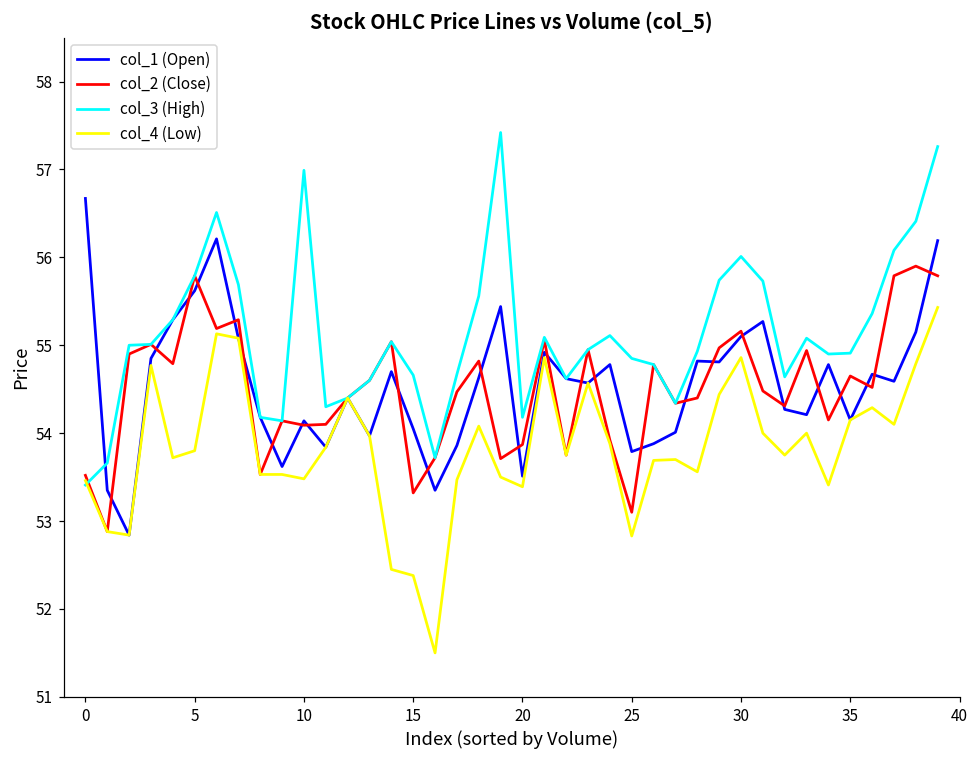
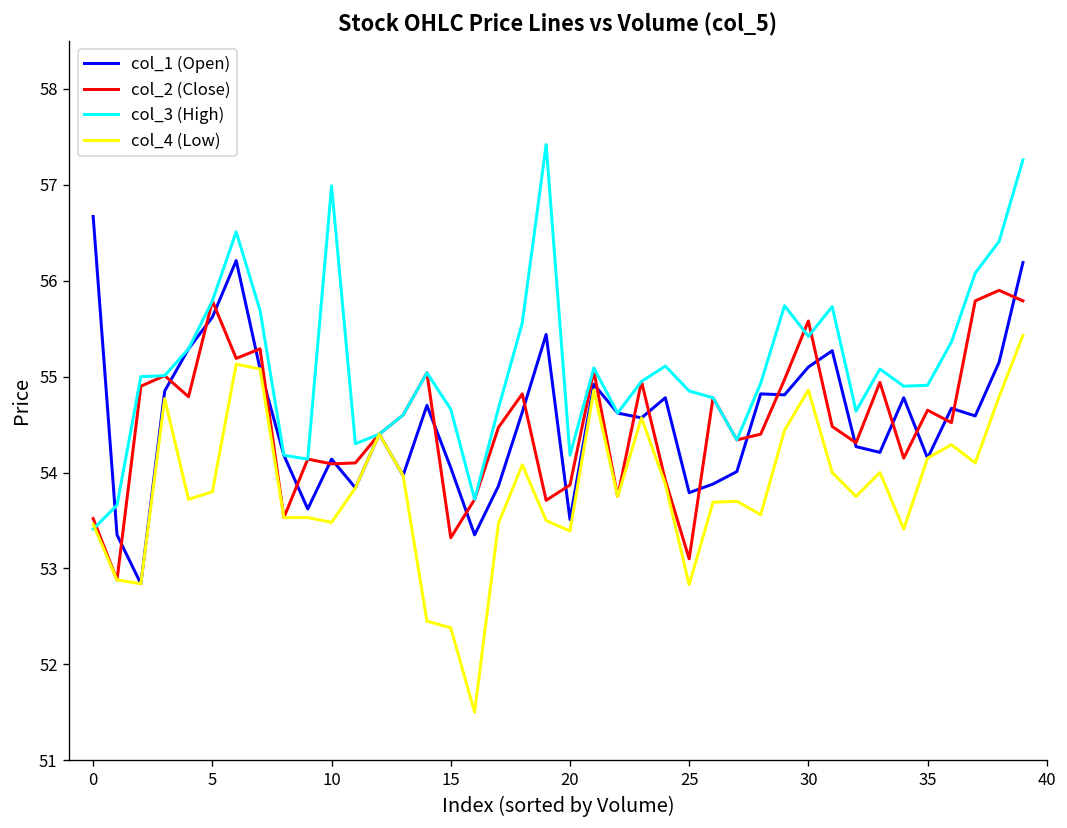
  {
    "col_1 (Open)": {
      "0": 56.7,
      "5": 55.6,
      "10": 54.1,
      "15": 54.1,
      "20": 53.5,
      "25": 53.8,
      "30": 55.1
    },
    "col_2 (Close)": {
      "0": 53.5,
      "10": 54.1,
      "15": 53.3,
      "20": 53.9,
      "25": 53.1,
-     "30": 55.2,
+     "30": 55.6,
      "35": 54.7
    },
    "col_3 (High)": {
      "0": 53.4,
      "10": 57.0,
      "15": 54.7,
      "20": 54.2,
      "25": 54.9,
-     "30": 56.0,
+     "30": 55.4,
      "35": 54.9
    },
    "col_4 (Low)": {
      "0": 53.5,
      "5": 53.8,
      "10": 53.5,
      "15": 52.4,
      "20": 53.4,
      "25": 52.8,
      "30": 54.9
    }
  }
